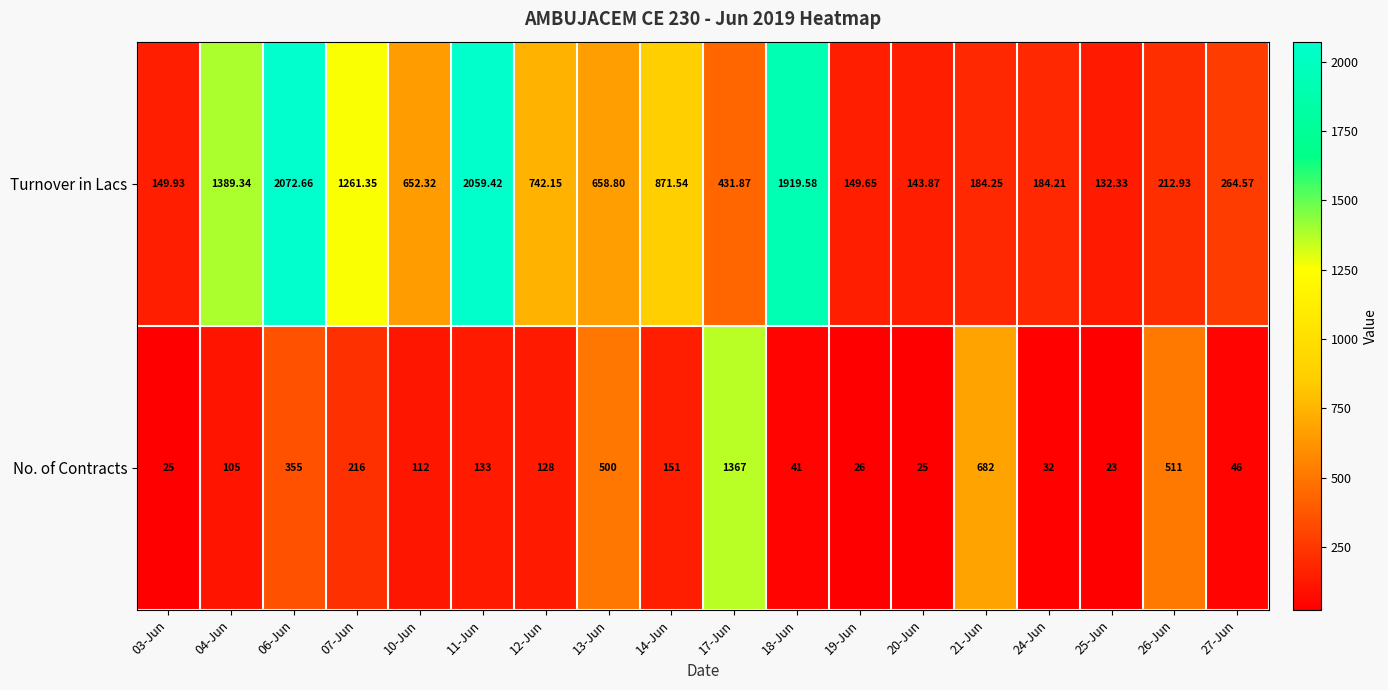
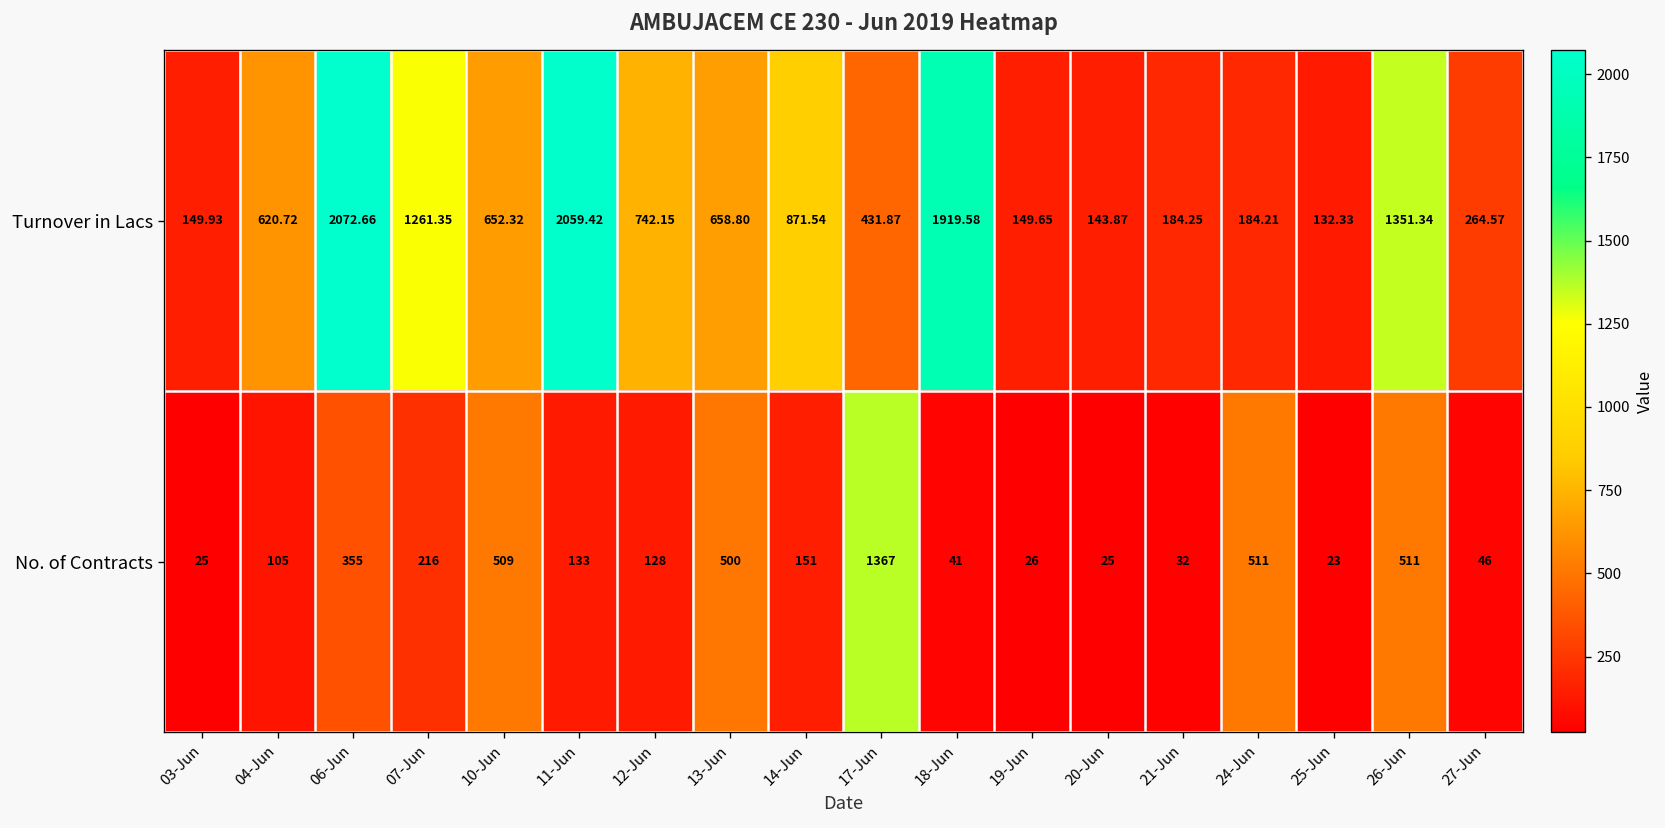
  {
    "Turnover in Lacs": {
      "03-Jun": 149.93,
-     "04-Jun": 1389.34,
+     "04-Jun": 620.72,
      "06-Jun": 2072.66,
      "07-Jun": 1261.35,
      "10-Jun": 652.32,
      "11-Jun": 2059.42,
      "12-Jun": 742.15,
      "13-Jun": 658.80,
      "14-Jun": 871.54,
      "17-Jun": 431.87,
      "18-Jun": 1919.58,
      "19-Jun": 149.65,
      "20-Jun": 143.87,
      "21-Jun": 184.25,
      "24-Jun": 184.21,
      "25-Jun": 132.33,
-     "26-Jun": 212.93,
+     "26-Jun": 1351.34,
      "27-Jun": 264.57
    },
    "No. of Contracts": {
      "03-Jun": 25,
      "04-Jun": 105,
      "06-Jun": 355,
      "07-Jun": 216,
-     "10-Jun": 112,
+     "10-Jun": 509,
      "11-Jun": 133,
      "12-Jun": 128,
      "13-Jun": 500,
      "14-Jun": 151,
      "17-Jun": 1367,
      "18-Jun": 41,
      "19-Jun": 26,
      "20-Jun": 25,
-     "21-Jun": 682,
-     "24-Jun": 32,
+     "21-Jun": 32,
+     "24-Jun": 511,
      "25-Jun": 23,
      "26-Jun": 511,
      "27-Jun": 46
    }
  }
